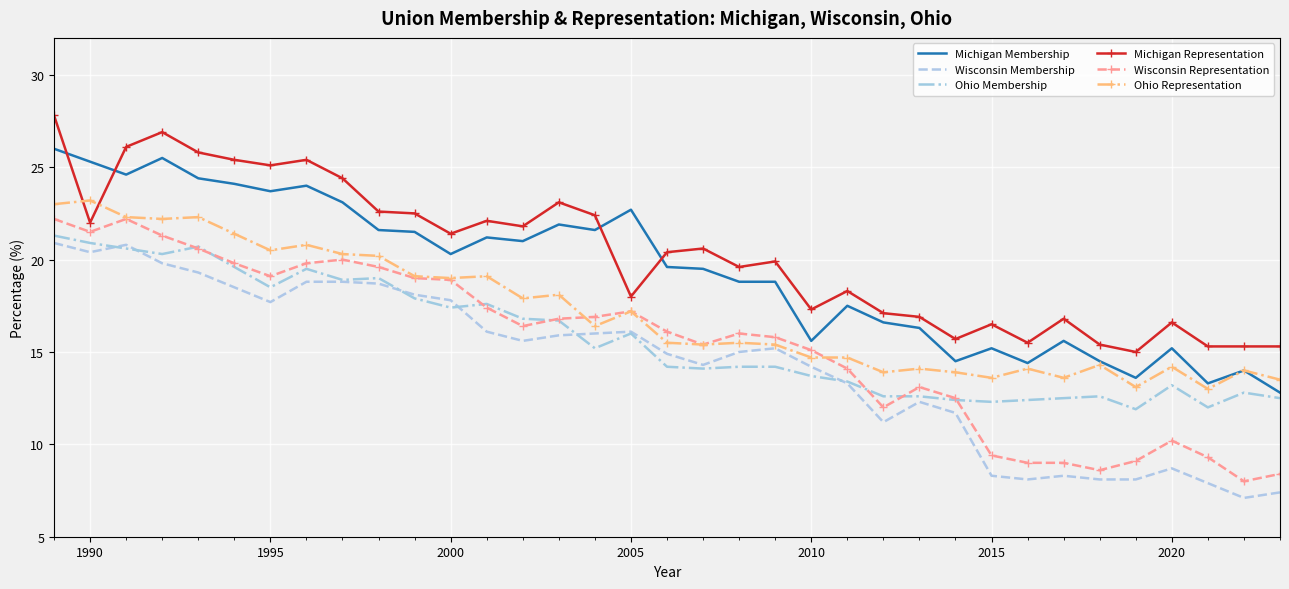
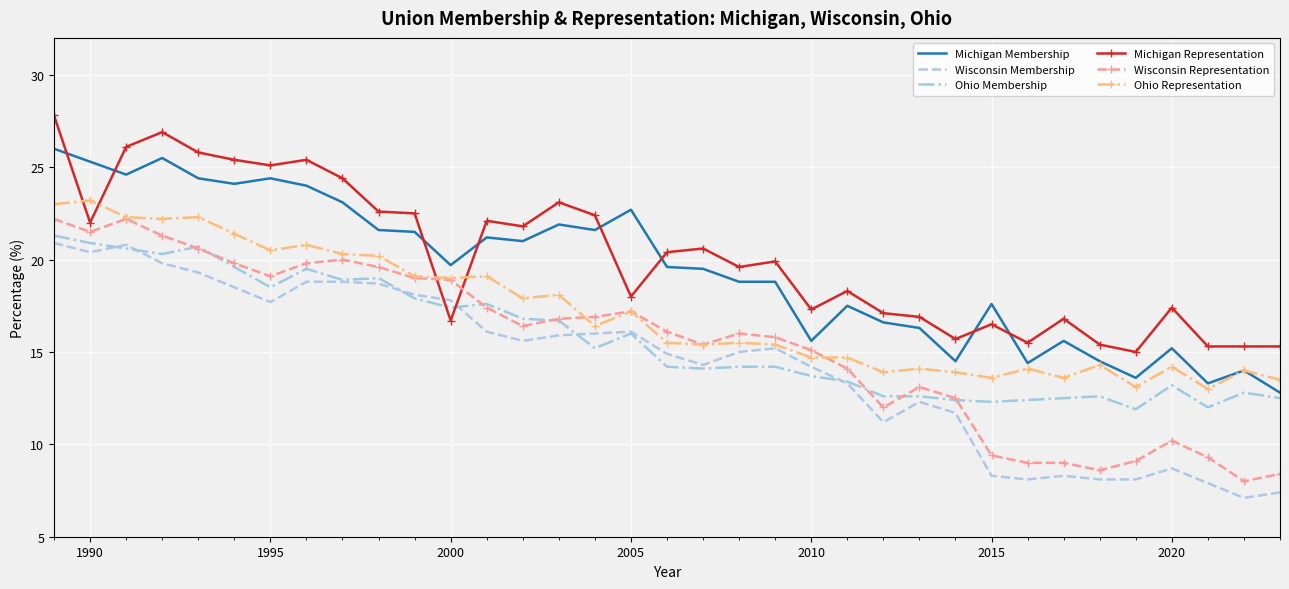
  {
    "Michigan Membership": {
      "1990": 25.3,
-     "1995": 23.7,
-     "2000": 20.3,
+     "1995": 24.4,
+     "2000": 19.7,
      "2005": 22.7,
      "2010": 15.6,
-     "2015": 15.2,
+     "2015": 17.6,
      "2020": 15.2
    },
    "Michigan Representation": {
      "1990": 22.0,
      "1995": 25.1,
-     "2000": 21.4,
+     "2000": 16.7,
      "2005": 18.0,
      "2010": 17.3,
      "2015": 16.5,
-     "2020": 16.6
+     "2020": 17.4
    }
  }
